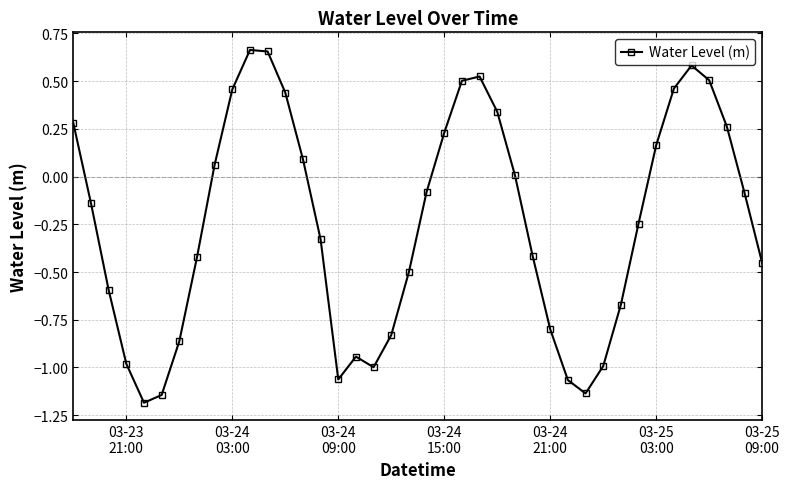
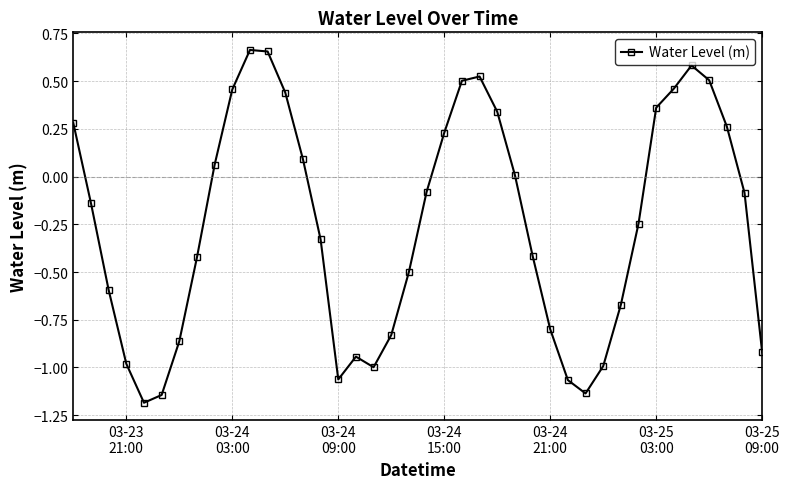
  {
    "03-23 21:00": -0.98,
    "03-24 03:00": 0.46,
    "03-24 09:00": -1.06,
    "03-24 15:00": 0.23,
    "03-24 21:00": -0.80,
-   "03-25 03:00": 0.16,
-   "03-25 09:00": -0.45
+   "03-25 03:00": 0.36,
+   "03-25 09:00": -0.92
  }
